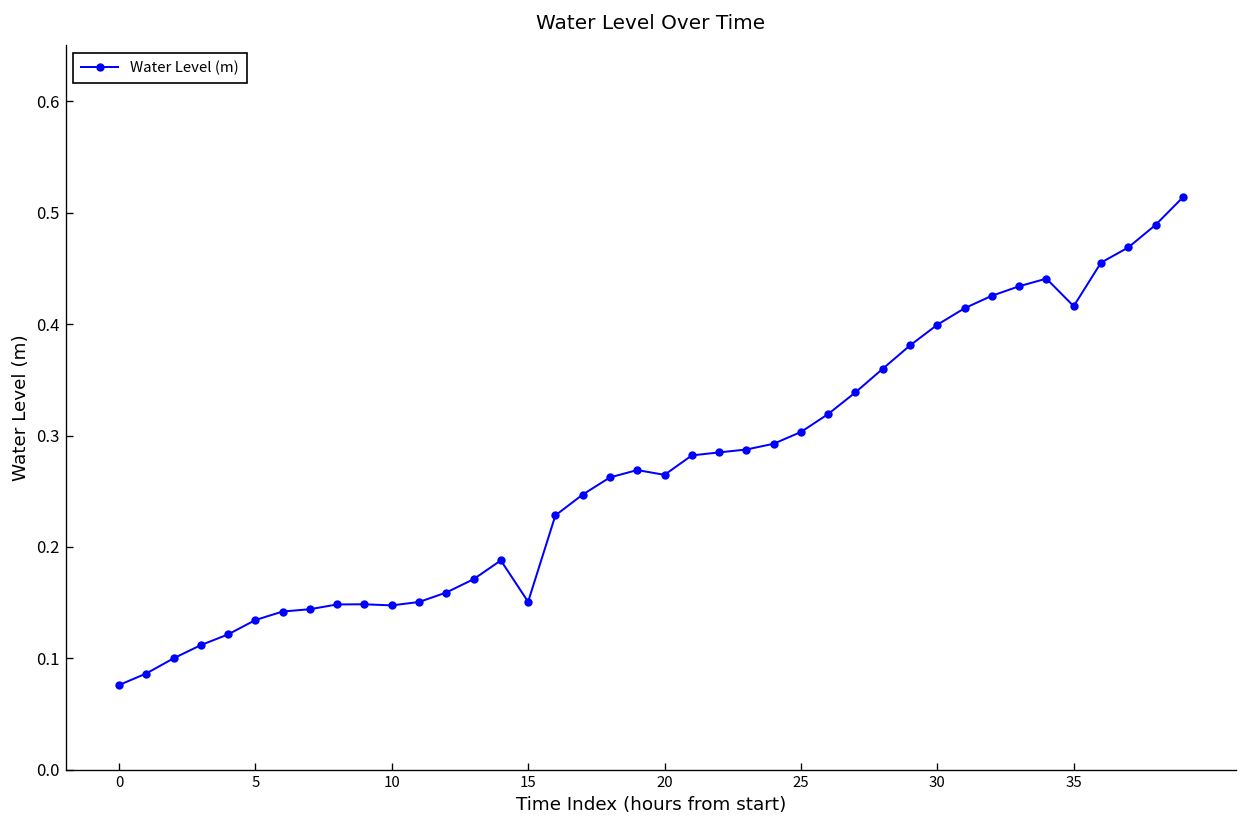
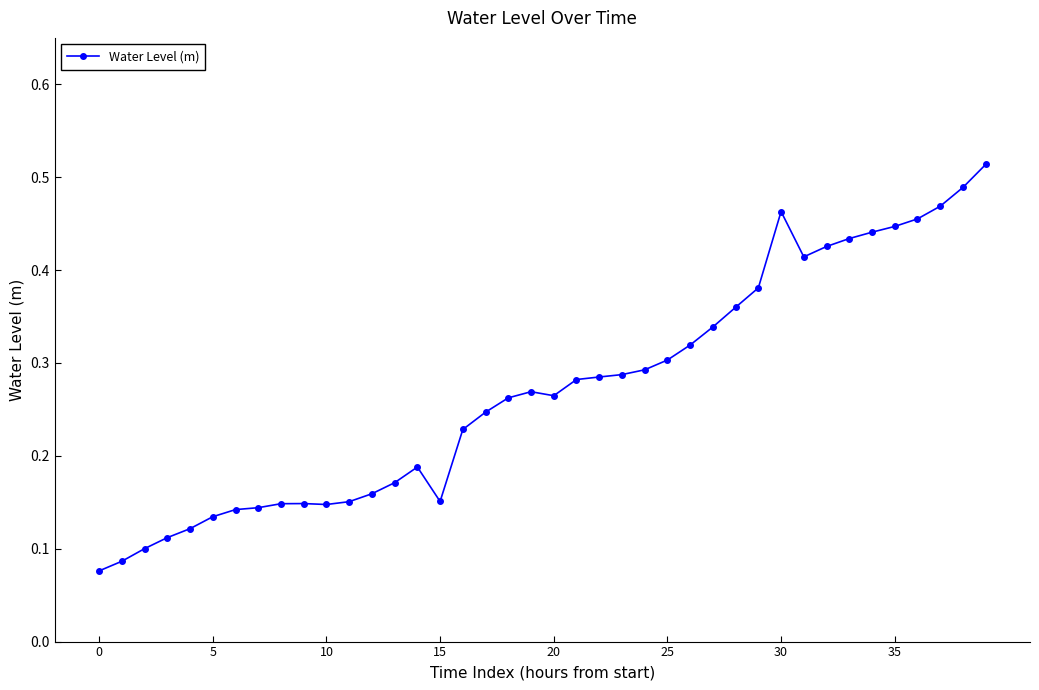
  {
    "0": 0.08,
    "5": 0.13,
    "10": 0.15,
    "15": 0.15,
    "20": 0.26,
    "25": 0.30,
-   "30": 0.40,
-   "35": 0.42
+   "30": 0.46,
+   "35": 0.45
  }
